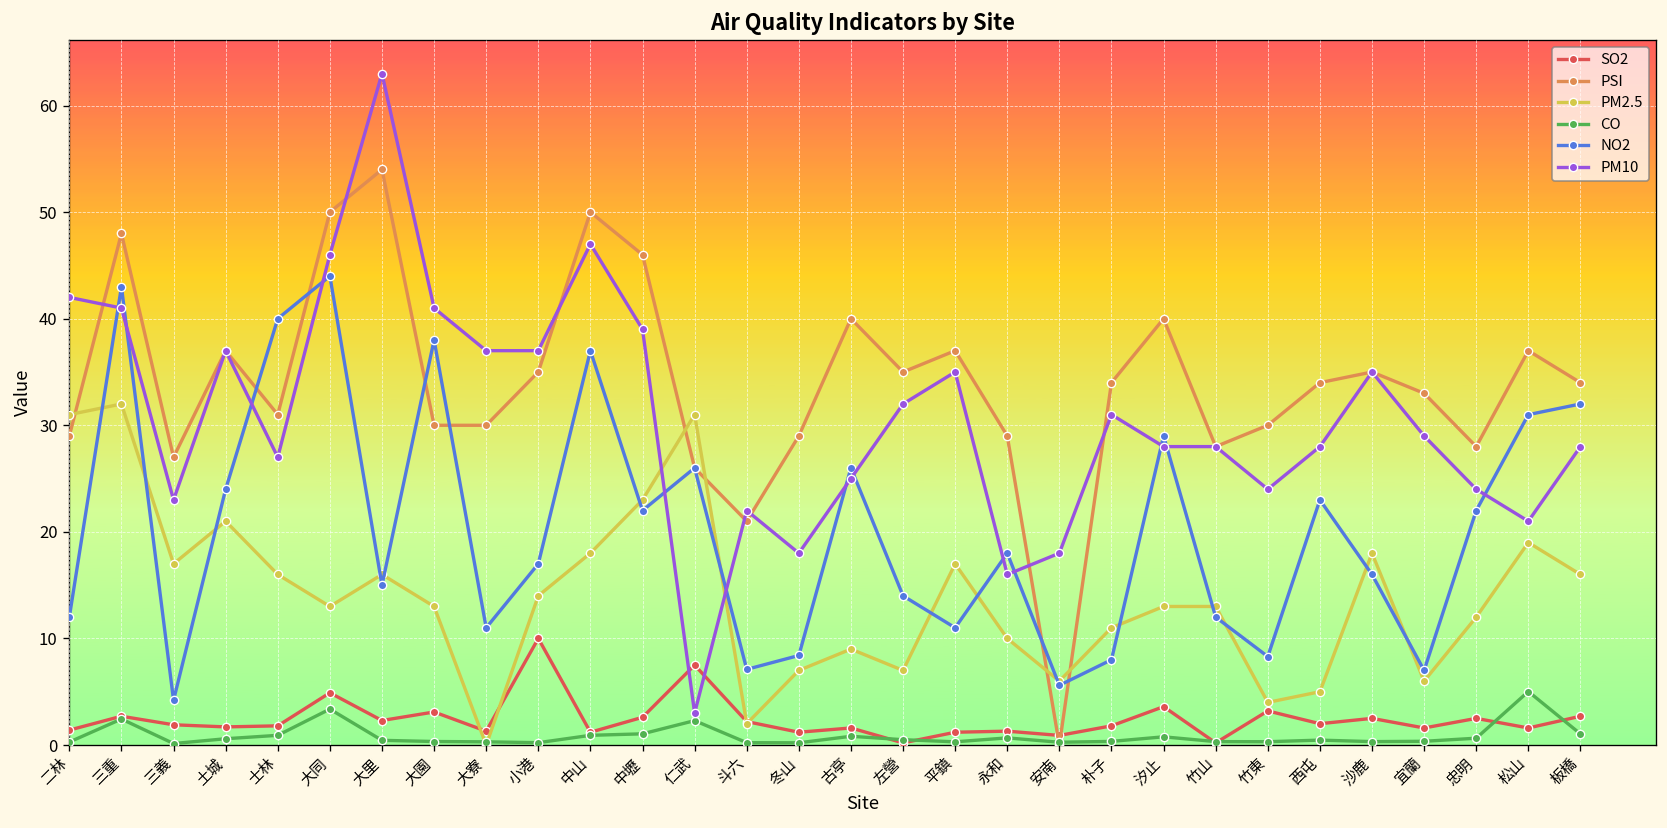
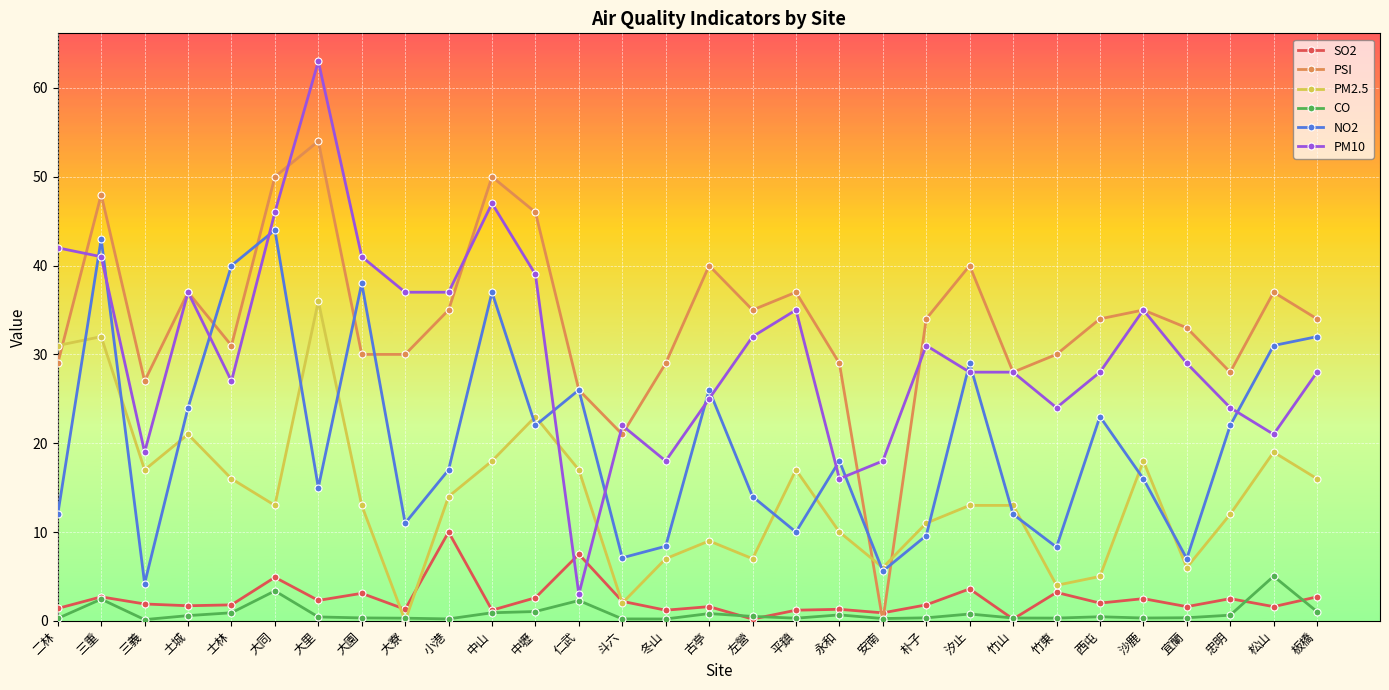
  {
    "PM2.5": {
      "二林": 31,
      "三重": 32,
      "三義": 17,
      "土城": 21,
      "士林": 16,
      "大同": 13,
-     "大里": 16,
+     "大里": 36,
      "大園": 13,
      "大寮": 0,
      "小港": 14,
      "中山": 18,
      "中壢": 23,
-     "仁武": 31,
+     "仁武": 17,
      "冬山": 7,
      "古亭": 9,
      "左營": 7,
      "平鎮": 17,
      "永和": 10,
      "安南": 6,
      "朴子": 11,
      "汐止": 13,
      "竹山": 13,
      "竹東": 4,
      "西屯": 5,
      "沙鹿": 18,
      "宜蘭": 6,
      "忠明": 12,
      "松山": 19,
      "板橋": 16
    },
    "CO": {
      "二林": 0,
      "三義": 0,
      "土城": 1,
      "士林": 1,
      "大同": 3,
      "大里": 0,
      "大園": 0,
      "大寮": 0,
      "小港": 0,
      "中山": 1,
      "中壢": 1,
      "仁武": 2,
      "斗六": 0,
      "冬山": 0,
      "古亭": 1,
      "左營": 1,
      "平鎮": 0,
      "永和": 1,
      "朴子": 0,
      "汐止": 1,
      "竹東": 0,
      "西屯": 0,
      "沙鹿": 0,
      "宜蘭": 0,
      "忠明": 1,
      "松山": 5,
      "板橋": 1
    },
    "NO2": {
      "二林": 12,
      "三重": 43,
      "三義": 4,
      "土城": 24,
      "士林": 40,
      "大同": 44,
      "大里": 15,
      "大園": 38,
      "大寮": 11,
      "小港": 17,
      "中山": 37,
      "中壢": 22,
      "斗六": 7,
      "冬山": 8,
      "古亭": 26,
      "左營": 14,
-     "平鎮": 11,
+     "平鎮": 10,
      "永和": 18,
      "安南": 6,
-     "朴子": 8,
+     "朴子": 10,
      "汐止": 29,
      "竹山": 12,
      "竹東": 8,
      "西屯": 23,
      "沙鹿": 16,
      "宜蘭": 7,
      "忠明": 22,
      "松山": 31,
      "板橋": 32
    },
    "PM10": {
      "二林": 42,
      "三重": 41,
-     "三義": 23,
+     "三義": 19,
      "士林": 27,
      "大同": 46,
      "大里": 63,
      "大園": 41,
      "大寮": 37,
      "小港": 37,
      "中山": 47,
      "中壢": 39,
      "仁武": 3,
      "斗六": 22,
      "冬山": 18,
      "古亭": 25,
      "左營": 32,
      "平鎮": 35,
      "永和": 16,
      "安南": 18,
      "朴子": 31,
      "汐止": 28,
      "竹東": 24,
      "西屯": 28,
      "宜蘭": 29,
      "忠明": 24,
      "松山": 21,
      "板橋": 28
    }
  }
